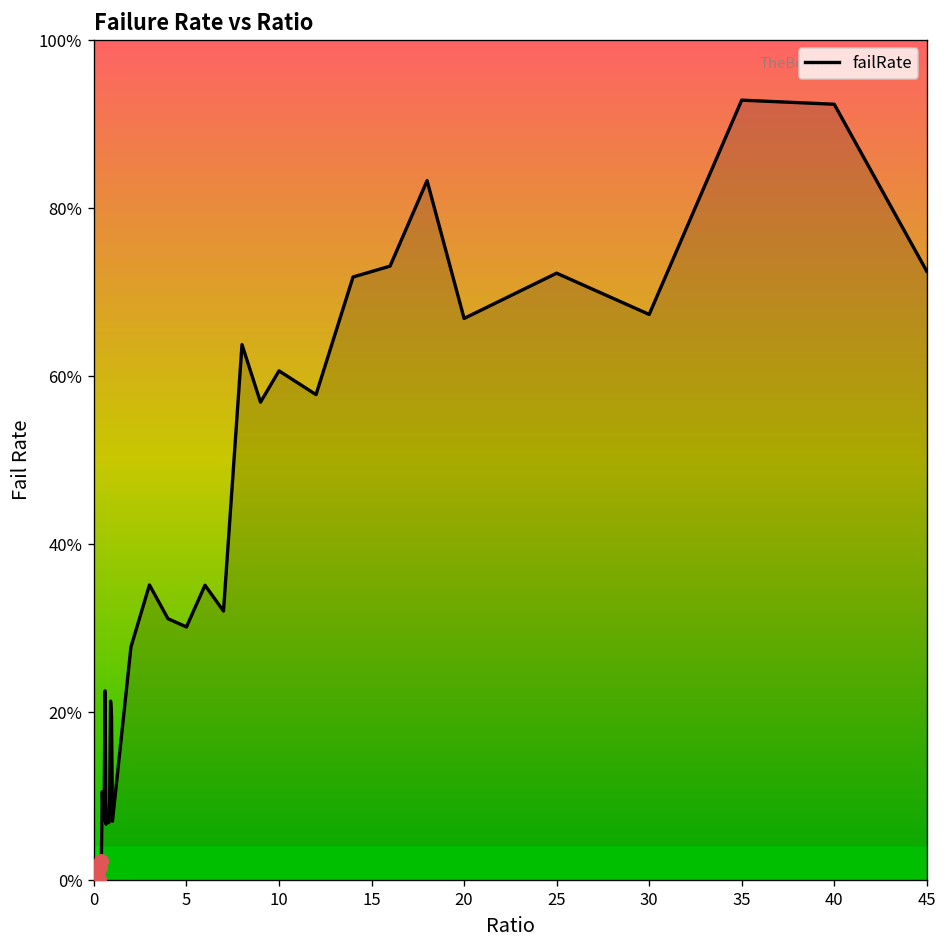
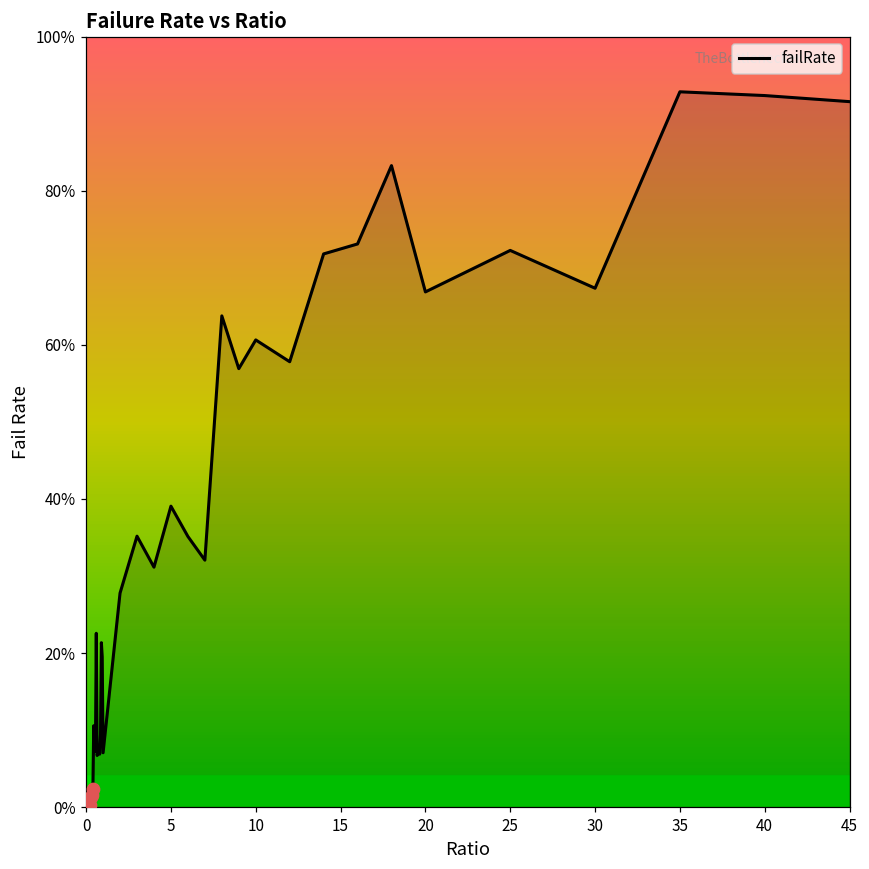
  {
    "failRate": {
-     "5": "30%",
+     "5": "39%",
      "10": "61%",
      "20": "67%",
      "25": "72%",
      "30": "67%",
      "35": "93%",
      "40": "92%",
-     "45": "72%"
+     "45": "92%"
    }
  }
